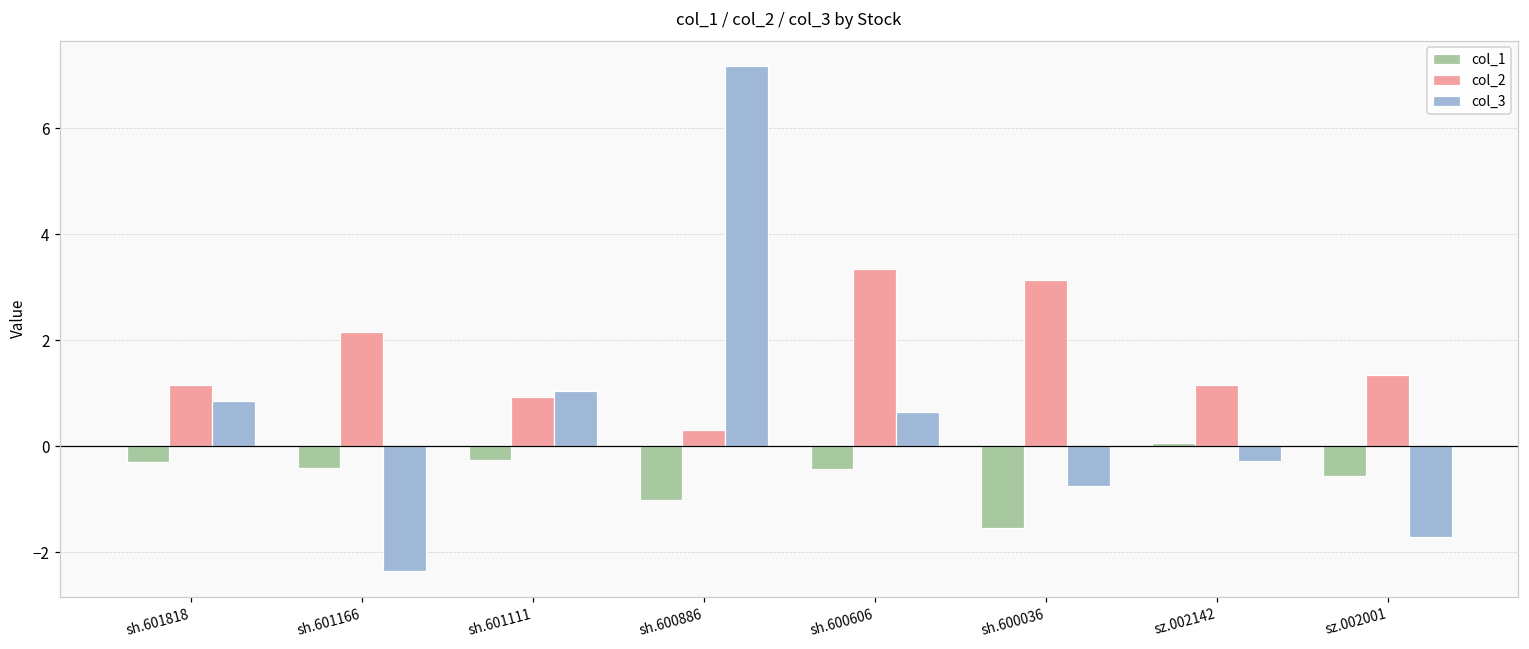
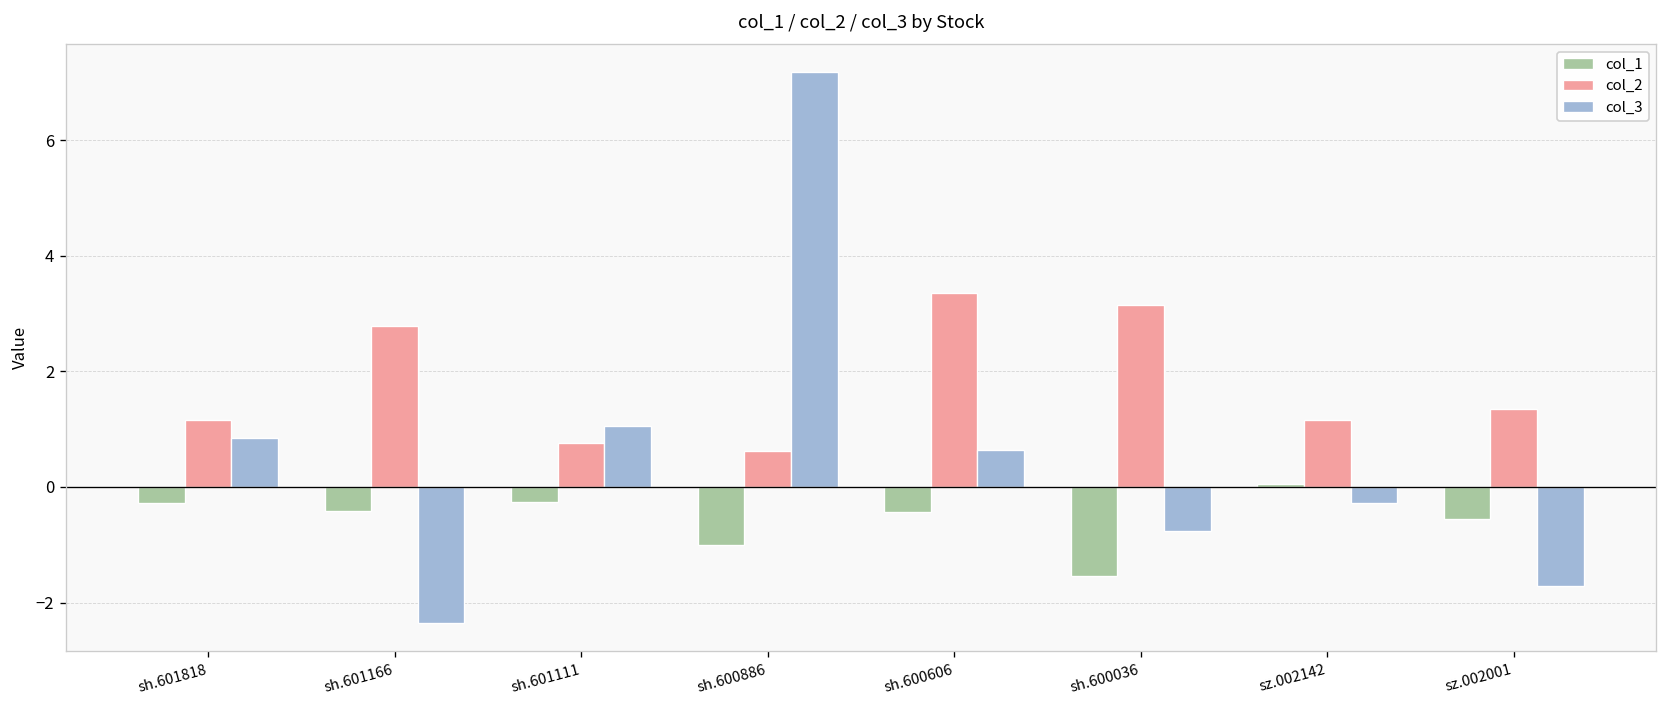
  {
    "col_2": {
      "sh.601818": 1.1,
-     "sh.601166": 2.2,
-     "sh.601111": 0.9,
-     "sh.600886": 0.3,
+     "sh.601166": 2.8,
+     "sh.601111": 0.8,
+     "sh.600886": 0.6,
      "sh.600606": 3.4,
      "sh.600036": 3.1,
      "sz.002142": 1.2,
      "sz.002001": 1.3
    }
  }
